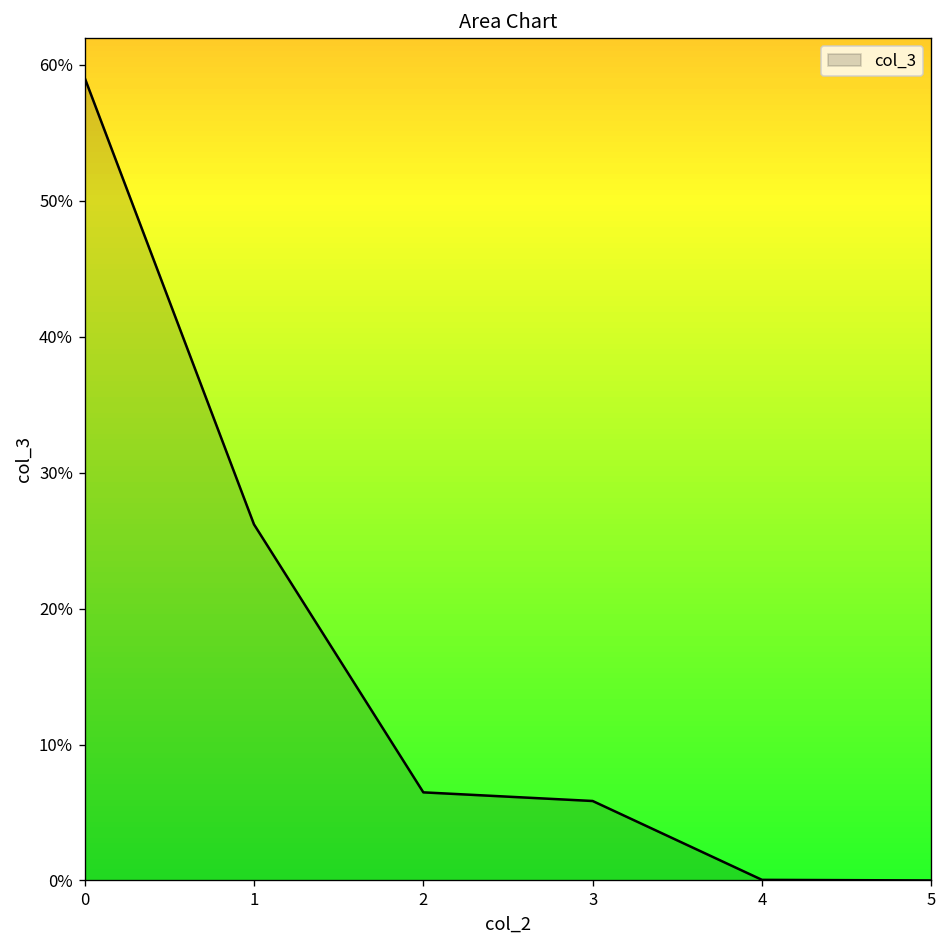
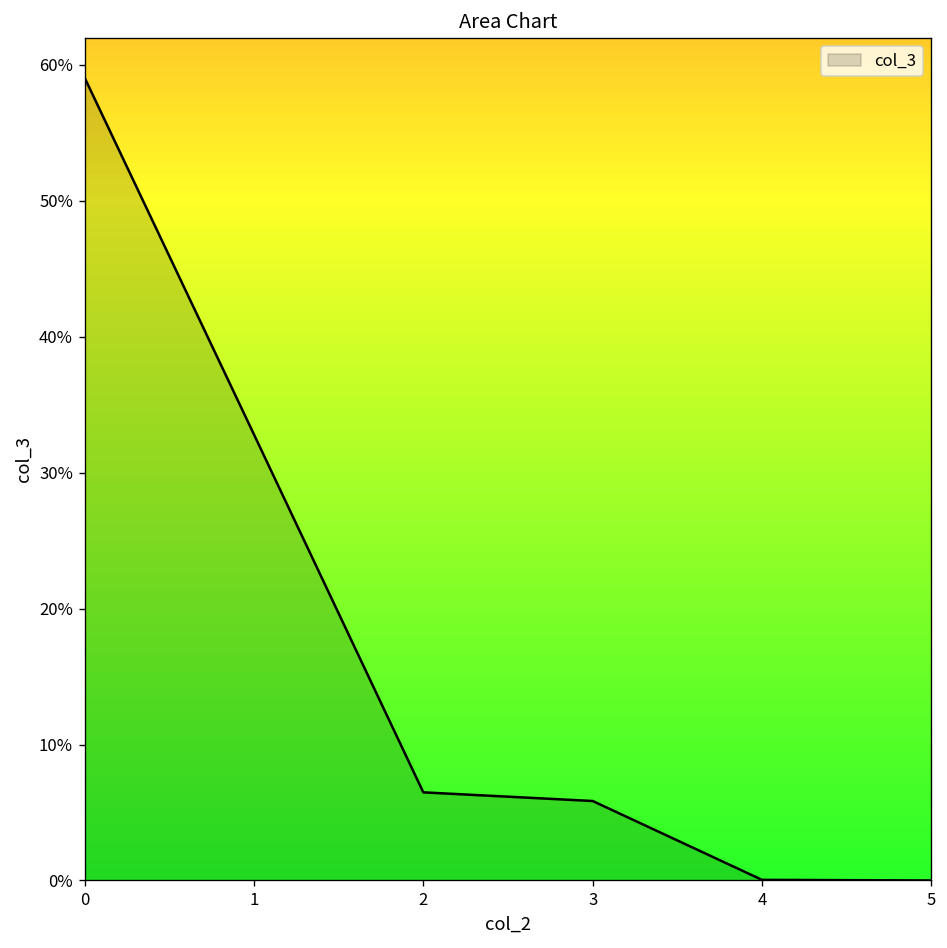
  {
    "0": "59.0%",
-   "1": "26.2%",
+   "1": "32.8%",
    "2": "6.5%",
    "3": "5.8%",
    "4": "0.0%",
    "5": "0.0%"
  }
